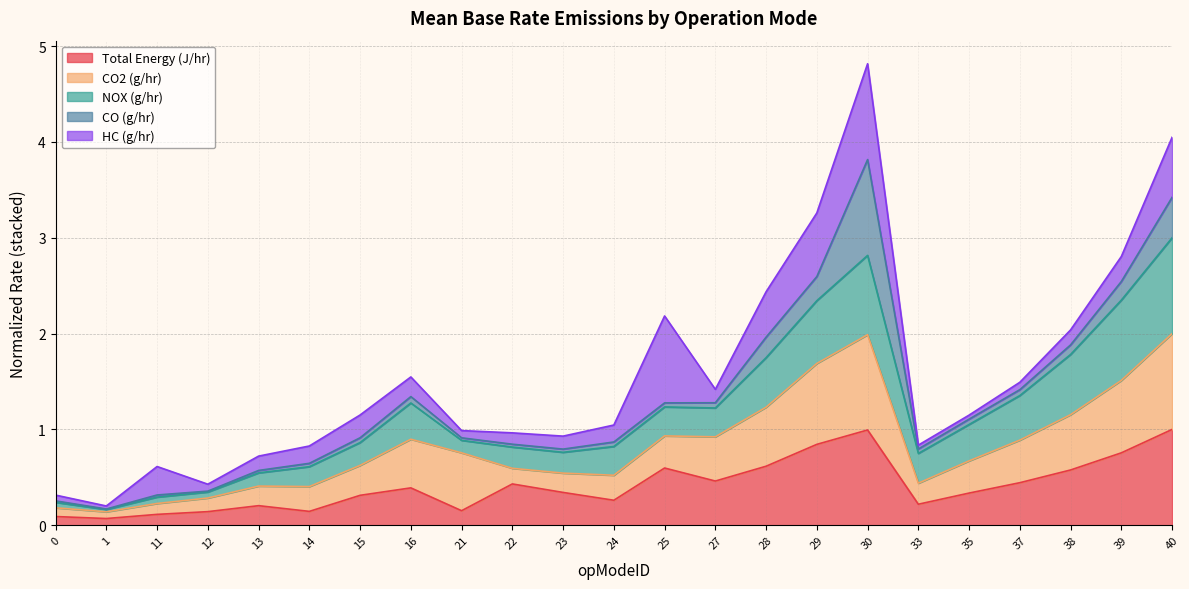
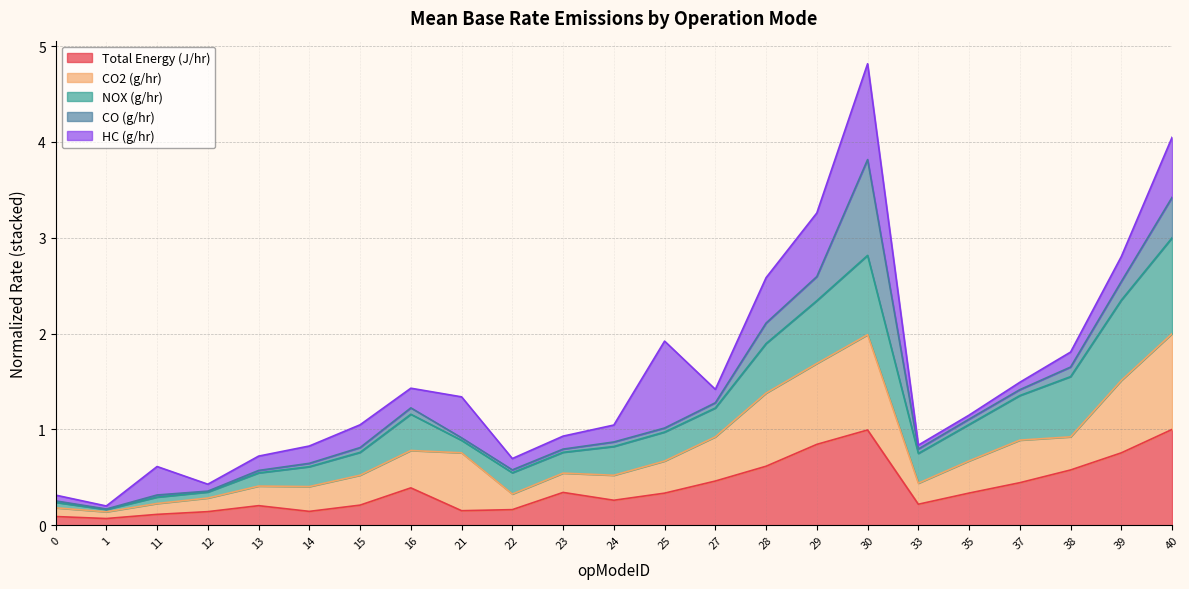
  {
    "Total Energy (J/hr)": {
      "0": 0.1,
      "1": 0.1,
      "11": 0.1,
      "12": 0.1,
      "13": 0.2,
      "14": 0.1,
-     "15": 0.3,
+     "15": 0.2,
      "16": 0.4,
      "21": 0.2,
-     "22": 0.4,
+     "22": 0.2,
      "23": 0.3,
      "24": 0.3,
-     "25": 0.6,
+     "25": 0.3,
      "27": 0.5,
      "28": 0.6,
      "29": 0.8,
      "30": 1.0,
      "33": 0.2,
      "35": 0.3,
      "37": 0.4,
      "38": 0.6,
      "39": 0.8,
      "40": 1.0
    },
    "CO2 (g/hr)": {
      "0": 0.1,
      "11": 0.1,
      "12": 0.1,
      "13": 0.2,
      "14": 0.3,
      "15": 0.3,
-     "16": 0.5,
+     "16": 0.4,
      "21": 0.6,
      "22": 0.2,
      "23": 0.2,
      "24": 0.3,
      "25": 0.3,
      "27": 0.5,
-     "28": 0.6,
+     "28": 0.8,
      "29": 0.8,
      "30": 1.0,
      "33": 0.2,
      "35": 0.3,
      "37": 0.4,
-     "38": 0.6,
+     "38": 0.3,
      "39": 0.8,
      "40": 1.0
    },
    "HC (g/hr)": {
      "0": 0.1,
      "1": 0.0,
      "11": 0.3,
      "12": 0.1,
      "13": 0.1,
      "14": 0.2,
      "15": 0.2,
      "16": 0.2,
-     "21": 0.1,
+     "21": 0.4,
      "22": 0.1,
      "23": 0.1,
      "24": 0.2,
      "25": 0.9,
      "27": 0.1,
      "28": 0.5,
      "29": 0.7,
      "30": 1.0,
      "33": 0.0,
      "35": 0.0,
      "37": 0.1,
      "38": 0.2,
      "39": 0.3,
      "40": 0.6
    }
  }
